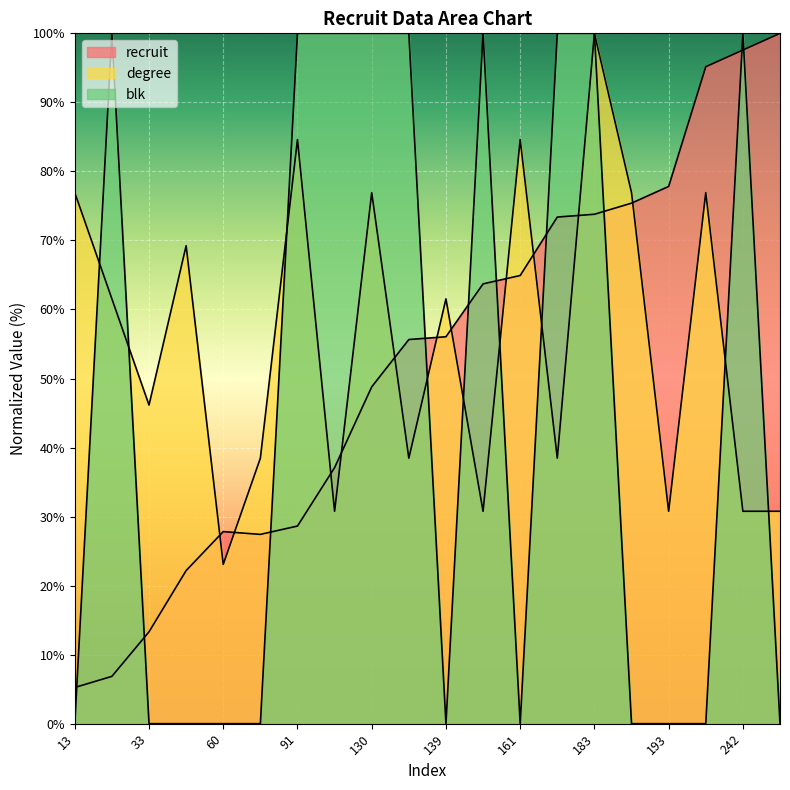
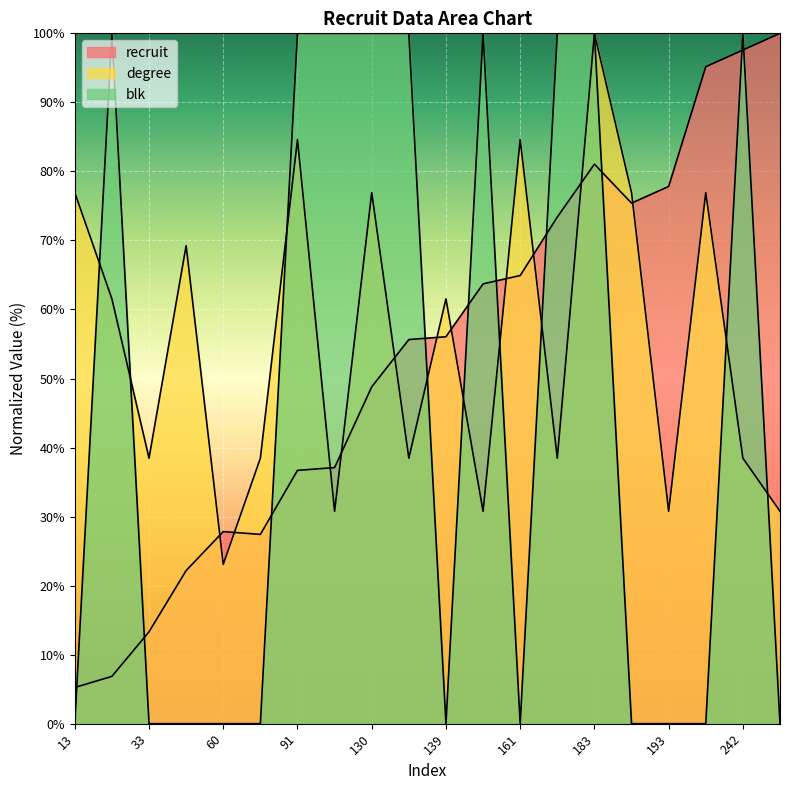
  {
    "recruit": {
      "13": "5%",
      "33": "13%",
      "60": "28%",
-     "91": "29%",
+     "91": "37%",
      "130": "49%",
      "139": "56%",
      "161": "65%",
-     "183": "74%",
+     "183": "81%",
      "193": "78%",
      "242": "98%"
    },
    "degree": {
      "13": "77%",
-     "33": "46%",
+     "33": "38%",
      "60": "23%",
      "91": "85%",
      "130": "77%",
      "139": "62%",
      "161": "85%",
      "193": "31%",
-     "242": "31%"
+     "242": "38%"
    },
    "blk": {
      "13": "0%",
      "33": "0%",
      "60": "0%",
      "91": "100%",
      "130": "100%",
      "139": "0%",
      "161": "0%",
      "193": "0%",
      "242": "100%"
    }
  }
